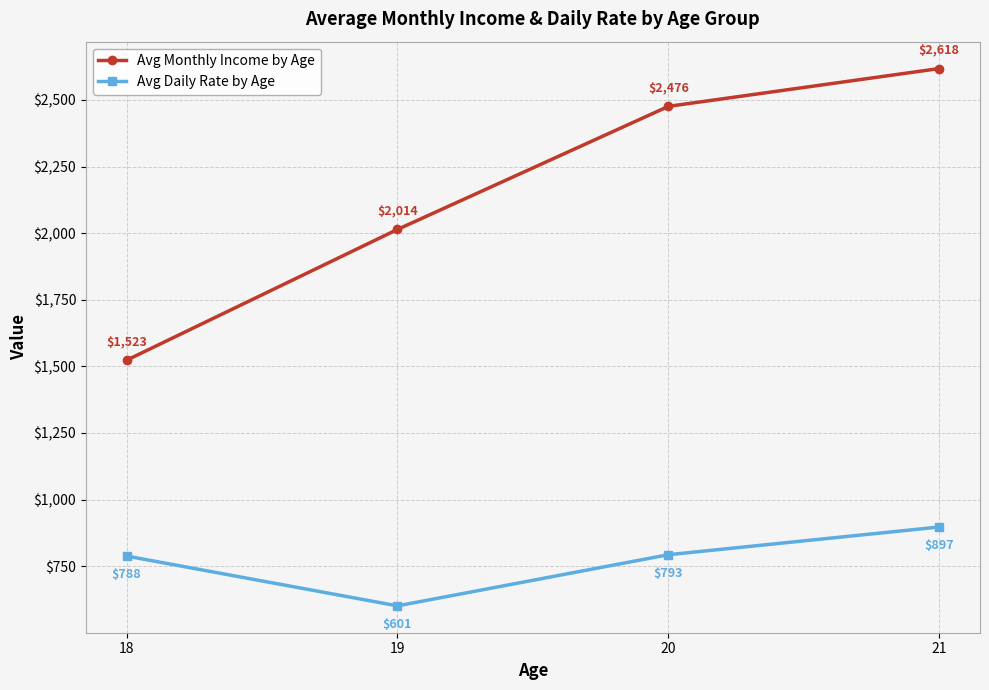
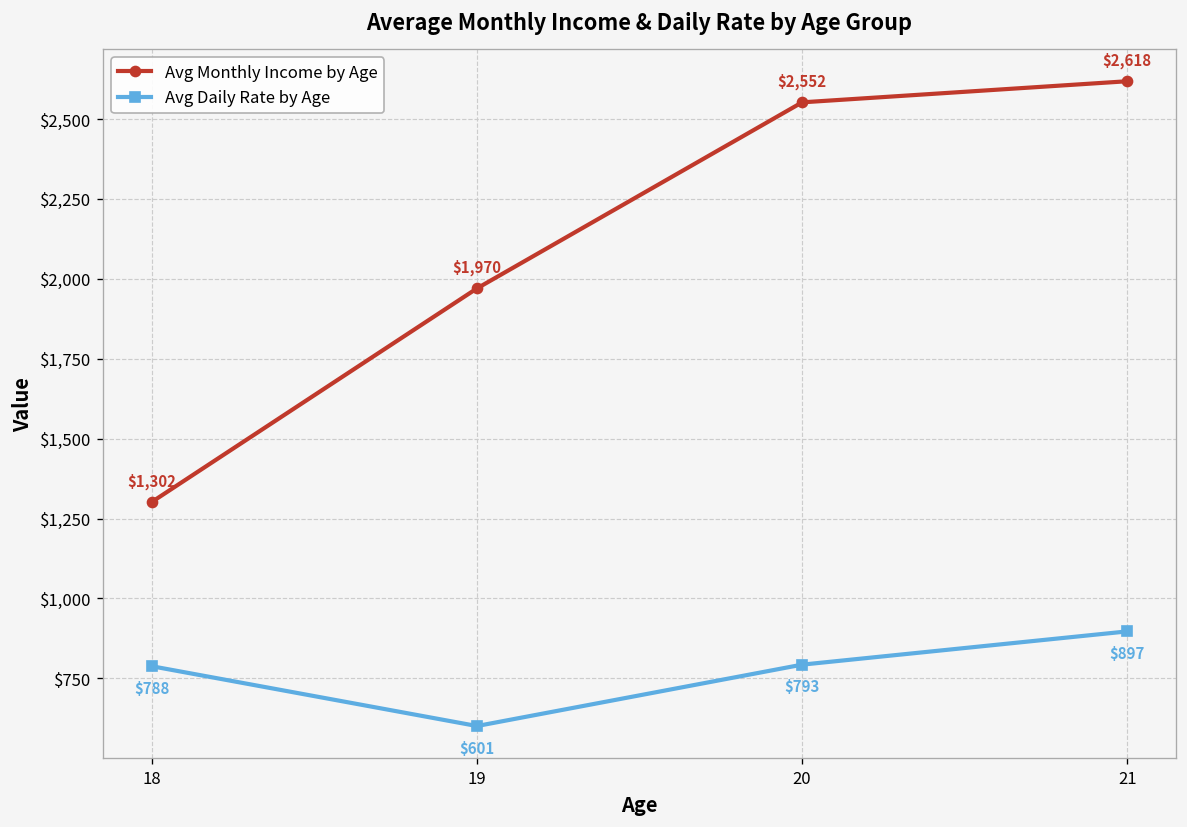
  {
    "Avg Monthly Income by Age": {
-     "18": "$1,523",
-     "19": "$2,014",
-     "20": "$2,476",
+     "18": "$1,302",
+     "19": "$1,970",
+     "20": "$2,552",
      "21": "$2,618"
    },
    "Avg Daily Rate by Age": {
      "18": "$788",
      "19": "$601",
      "20": "$793",
      "21": "$897"
    }
  }
